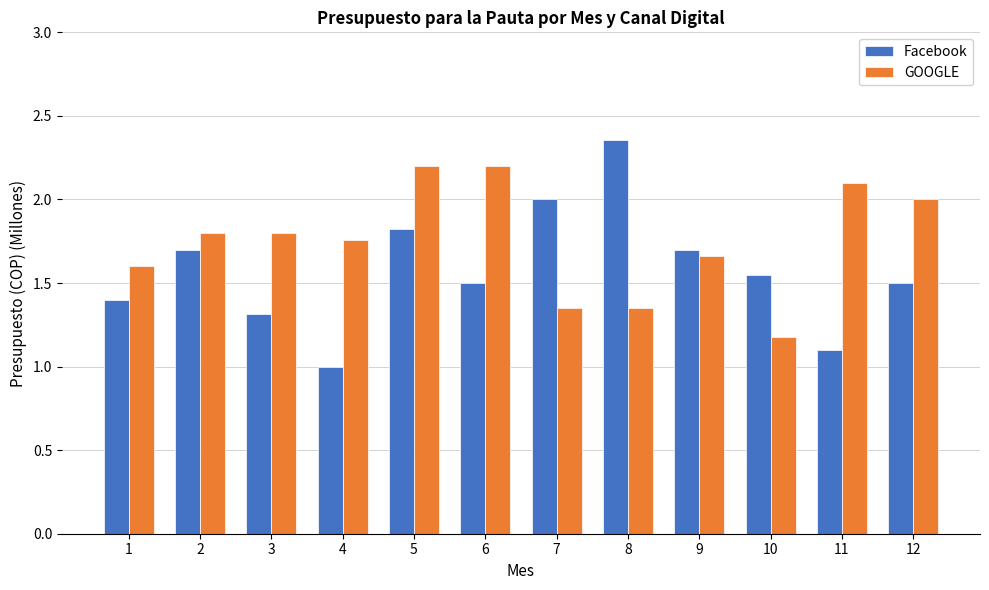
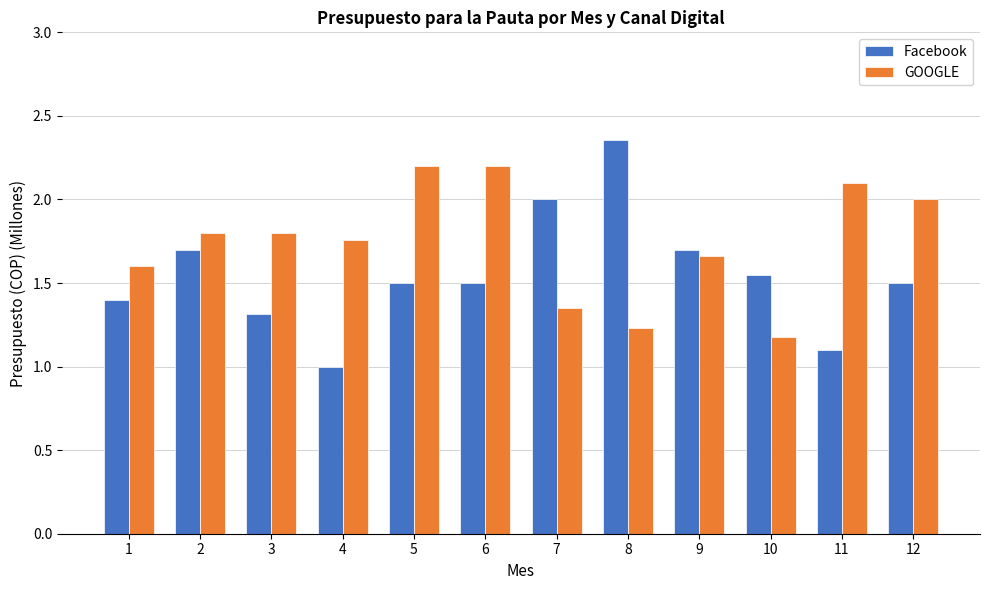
  {
    "Facebook": {
      "1": 1.40,
      "2": 1.70,
      "3": 1.31,
      "4": 1.00,
-     "5": 1.82,
+     "5": 1.50,
      "6": 1.50,
      "7": 2.00,
      "8": 2.35,
      "9": 1.70,
      "10": 1.55,
      "11": 1.10,
      "12": 1.50
    },
    "GOOGLE": {
      "1": 1.60,
      "2": 1.80,
      "3": 1.80,
      "4": 1.75,
      "5": 2.20,
      "6": 2.20,
      "7": 1.35,
-     "8": 1.35,
+     "8": 1.23,
      "9": 1.66,
      "10": 1.18,
      "11": 2.10,
      "12": 2.00
    }
  }
